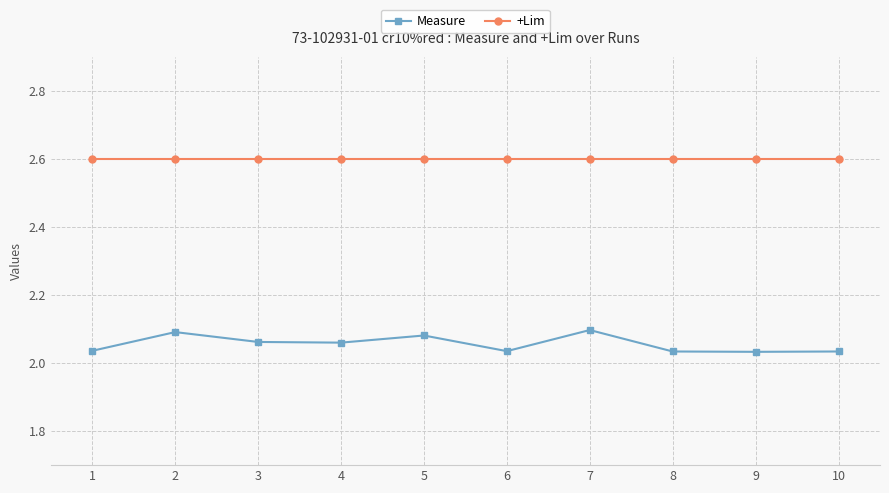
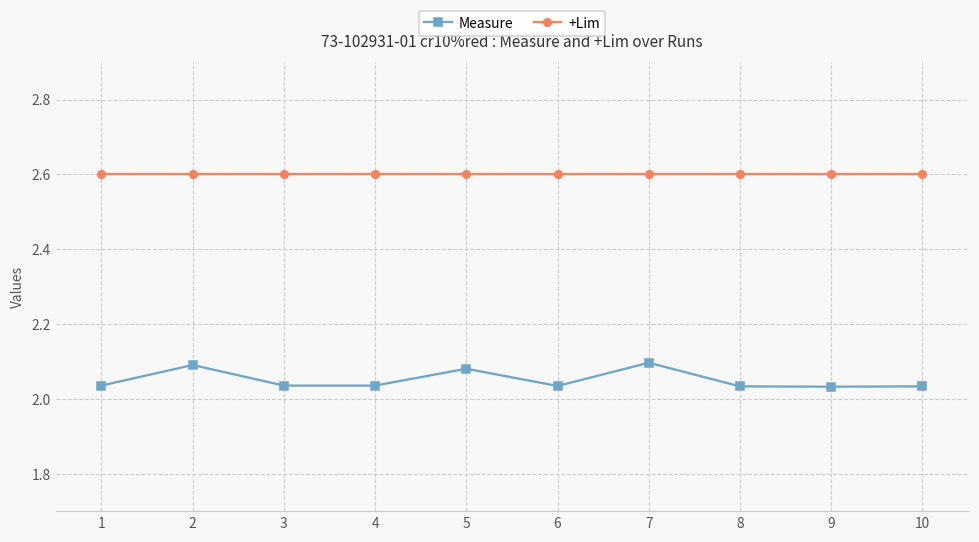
  {
    "Measure": {
      "1": 2.04,
      "2": 2.09,
-     "3": 2.06,
-     "4": 2.06,
+     "3": 2.04,
+     "4": 2.04,
      "5": 2.08,
      "6": 2.04,
      "7": 2.10,
      "8": 2.03,
      "9": 2.03,
      "10": 2.03
    },
    "+Lim": {
      "1": 2.60,
      "2": 2.60,
      "3": 2.60,
      "4": 2.60,
      "5": 2.60,
      "6": 2.60,
      "7": 2.60,
      "8": 2.60,
      "9": 2.60,
      "10": 2.60
    }
  }
